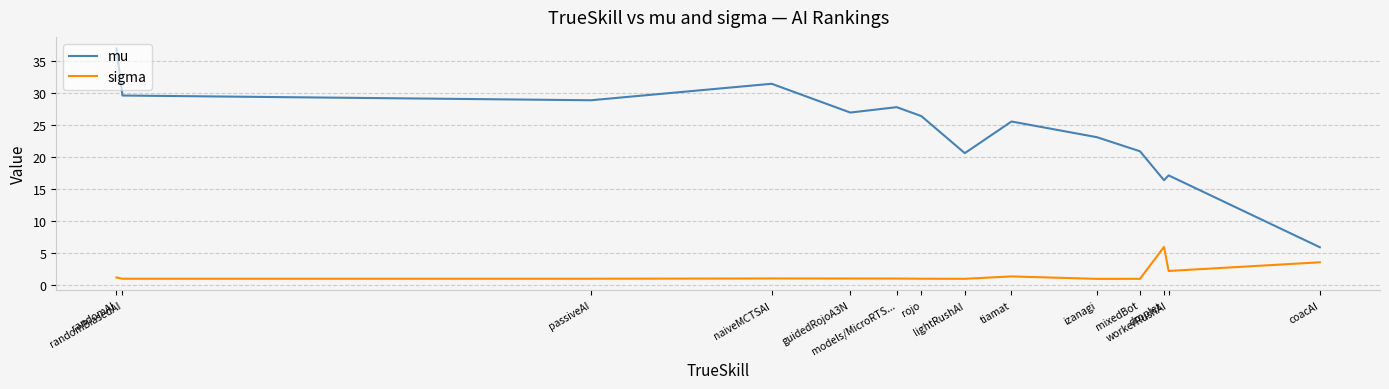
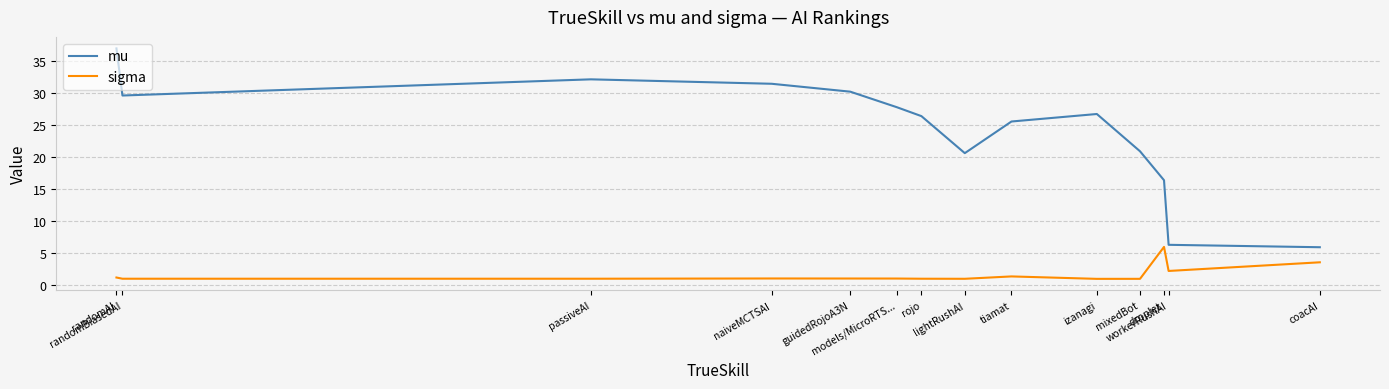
  {
    "mu": {
      "randomBiasedAI": 30,
-     "passiveAI": 29,
+     "passiveAI": 32,
      "naiveMCTSAI": 31,
-     "guidedRojoA3N": 27,
+     "guidedRojoA3N": 30,
      "models/MicroRTS...": 28,
      "rojo": 26,
      "lightRushAI": 21,
      "tiamat": 26,
-     "izanagi": 23,
+     "izanagi": 27,
      "mixedBot": 21,
      "droplet": 16,
-     "workerRushAI": 17,
+     "workerRushAI": 6,
      "coacAI": 6
    },
    "sigma": {
      "randomAI": 1,
      "randomBiasedAI": 1,
      "passiveAI": 1,
      "naiveMCTSAI": 1,
      "guidedRojoA3N": 1,
      "models/MicroRTS...": 1,
      "rojo": 1,
      "lightRushAI": 1,
      "tiamat": 1,
      "izanagi": 1,
      "mixedBot": 1,
      "droplet": 6,
      "workerRushAI": 2,
      "coacAI": 4
    }
  }
